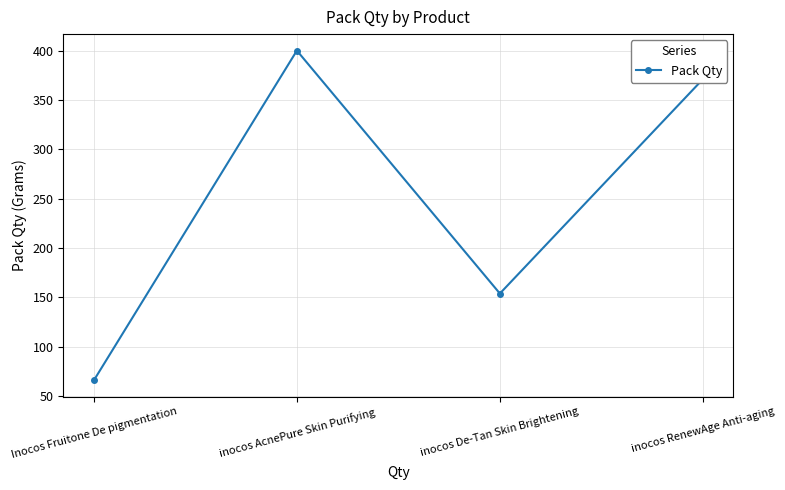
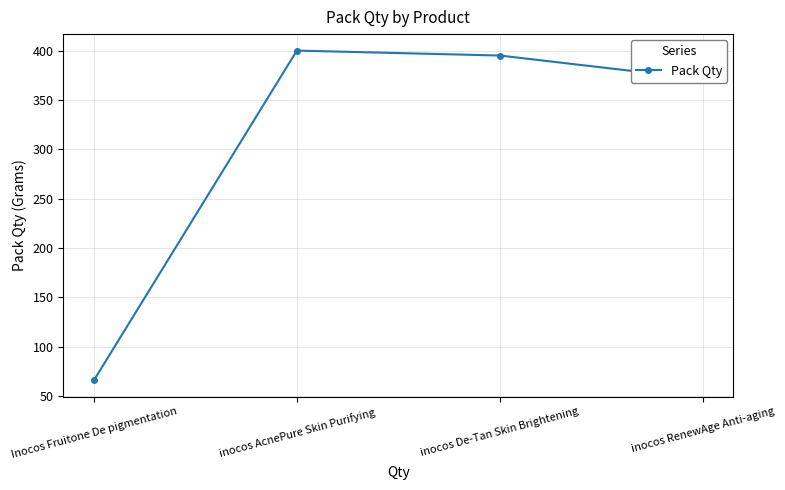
  {
    "Inocos Fruitone De pigmentation": 70,
    "inocos AcnePure Skin Purifying": 400,
-   "inocos De-Tan Skin Brightening": 150
+   "inocos De-Tan Skin Brightening": 400
  }
